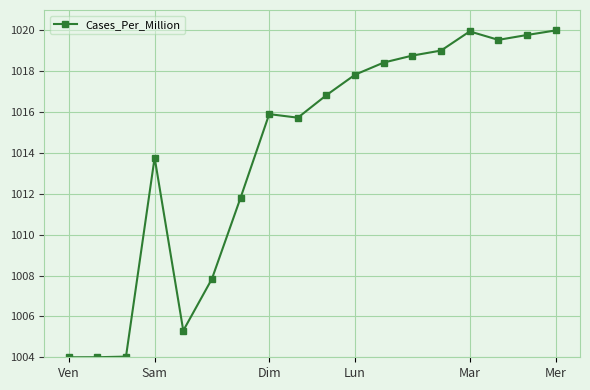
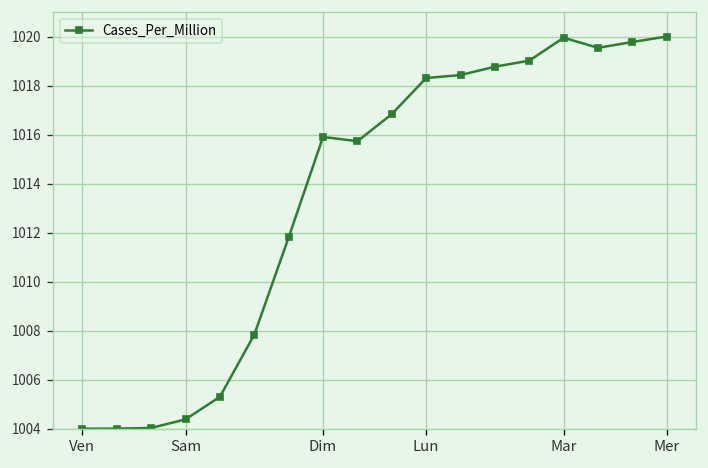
  {
    "Ven": 1004.0,
-   "Sam": 1013.8,
+   "Sam": 1004.4,
    "Dim": 1015.9,
-   "Lun": 1017.8,
+   "Lun": 1018.3,
    "Mar": 1020.0,
    "Mer": 1020.0
  }
